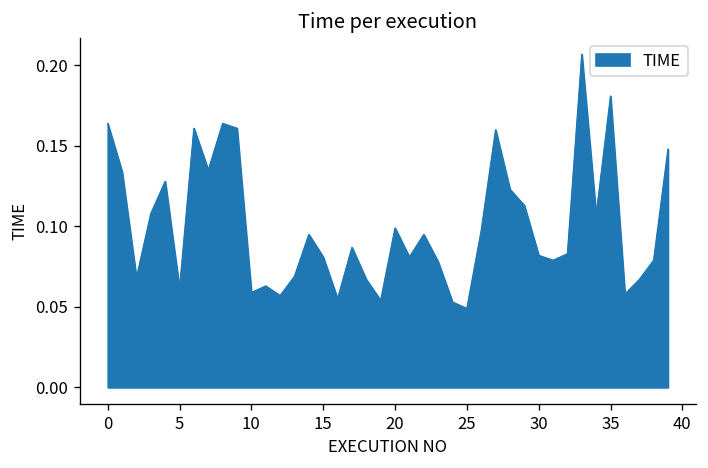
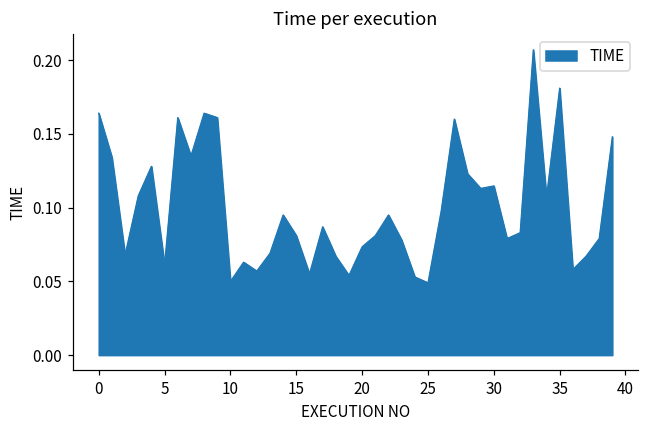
  {
    "0": 0.164,
    "5": 0.061,
-   "10": 0.059,
+   "10": 0.050,
    "15": 0.081,
-   "20": 0.099,
+   "20": 0.073,
    "25": 0.049,
-   "30": 0.082,
+   "30": 0.115,
    "35": 0.181
  }
